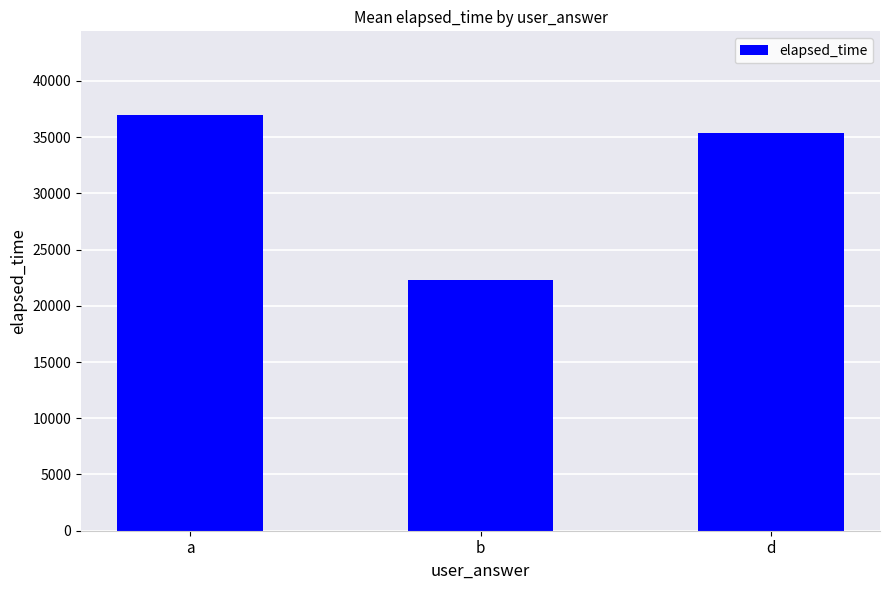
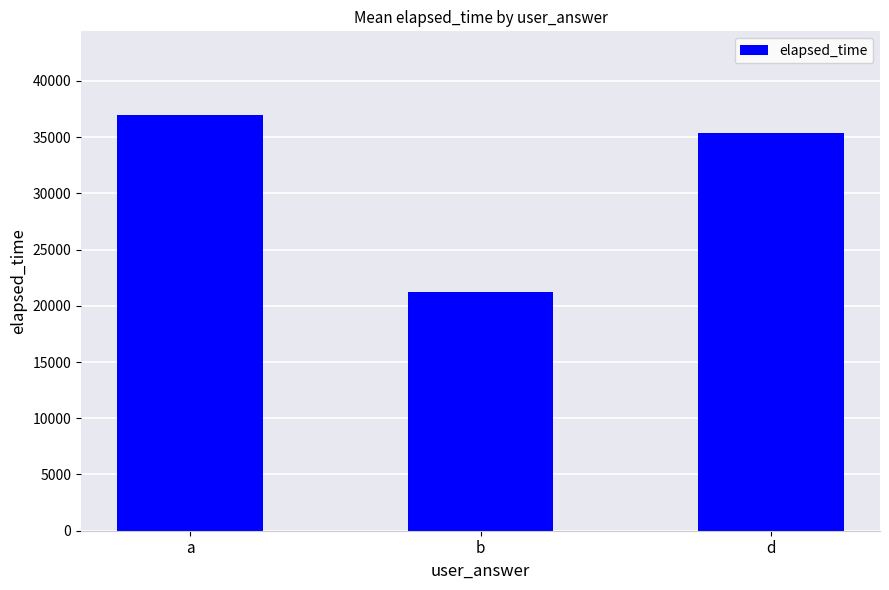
  {
    "a": 37000,
-   "b": 22300,
+   "b": 21200,
    "d": 35400
  }
